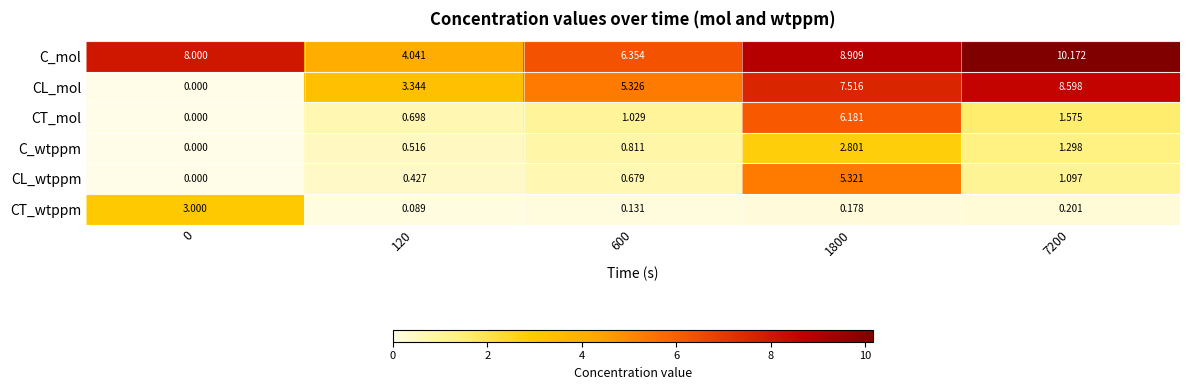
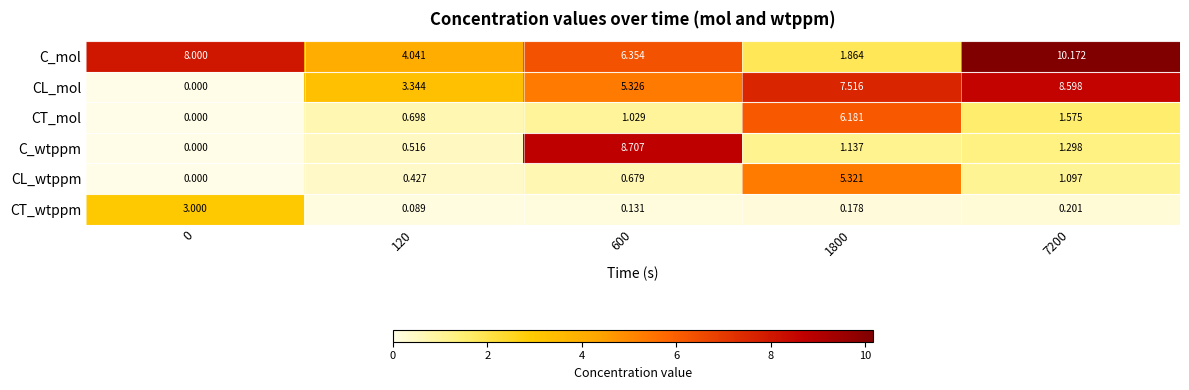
  {
    "C_mol": {
      "0": 8.000,
      "120": 4.041,
      "600": 6.354,
-     "1800": 8.909,
+     "1800": 1.864,
      "7200": 10.172
    },
    "CL_mol": {
      "0": 0.000,
      "120": 3.344,
      "600": 5.326,
      "1800": 7.516,
      "7200": 8.598
    },
    "CT_mol": {
      "0": 0.000,
      "120": 0.698,
      "600": 1.029,
      "1800": 6.181,
      "7200": 1.575
    },
    "C_wtppm": {
      "0": 0.000,
      "120": 0.516,
-     "600": 0.811,
-     "1800": 2.801,
+     "600": 8.707,
+     "1800": 1.137,
      "7200": 1.298
    },
    "CL_wtppm": {
      "0": 0.000,
      "120": 0.427,
      "600": 0.679,
      "1800": 5.321,
      "7200": 1.097
    },
    "CT_wtppm": {
      "0": 3.000,
      "120": 0.089,
      "600": 0.131,
      "1800": 0.178,
      "7200": 0.201
    }
  }
